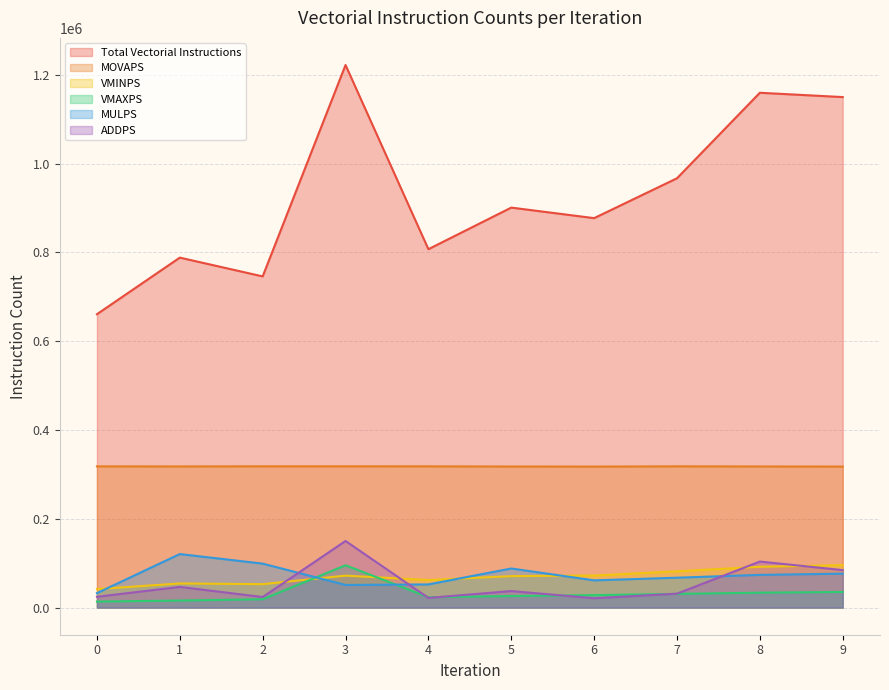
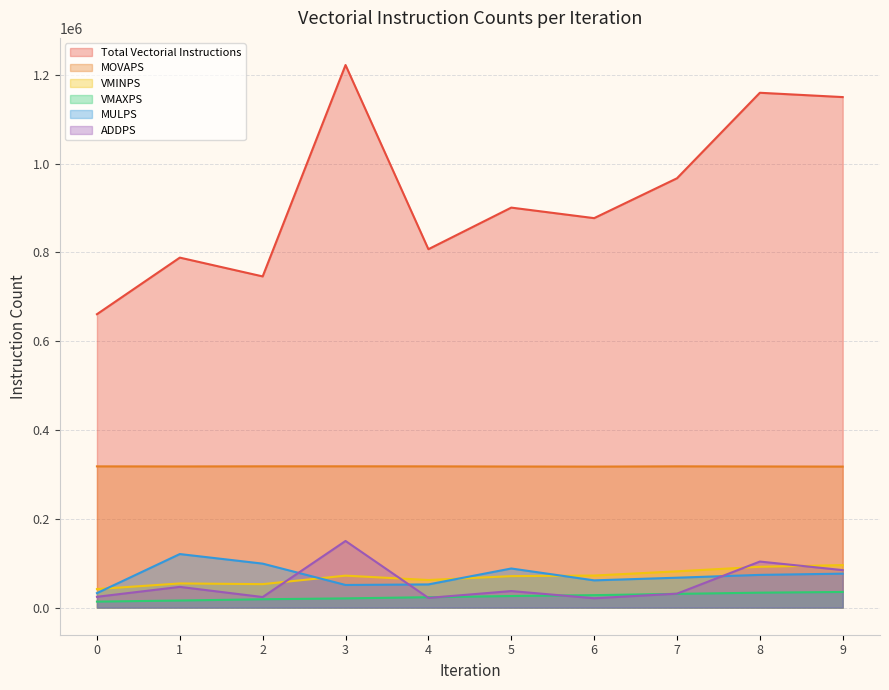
  {
    "VMAXPS": {
      "0": 10000,
      "1": 20000,
-     "3": 100000,
+     "3": 20000,
      "5": 30000,
      "6": 30000,
      "8": 30000,
      "9": 40000
    },
    "MULPS": {
      "0": 30000,
      "1": 120000,
      "2": 100000,
      "3": 50000,
      "4": 50000,
      "5": 90000,
      "6": 60000,
      "7": 70000,
      "8": 70000,
      "9": 80000
    },
    "ADDPS": {
      "0": 20000,
      "1": 50000,
      "3": 150000,
      "5": 40000,
      "6": 20000,
      "8": 100000,
      "9": 80000
    }
  }
